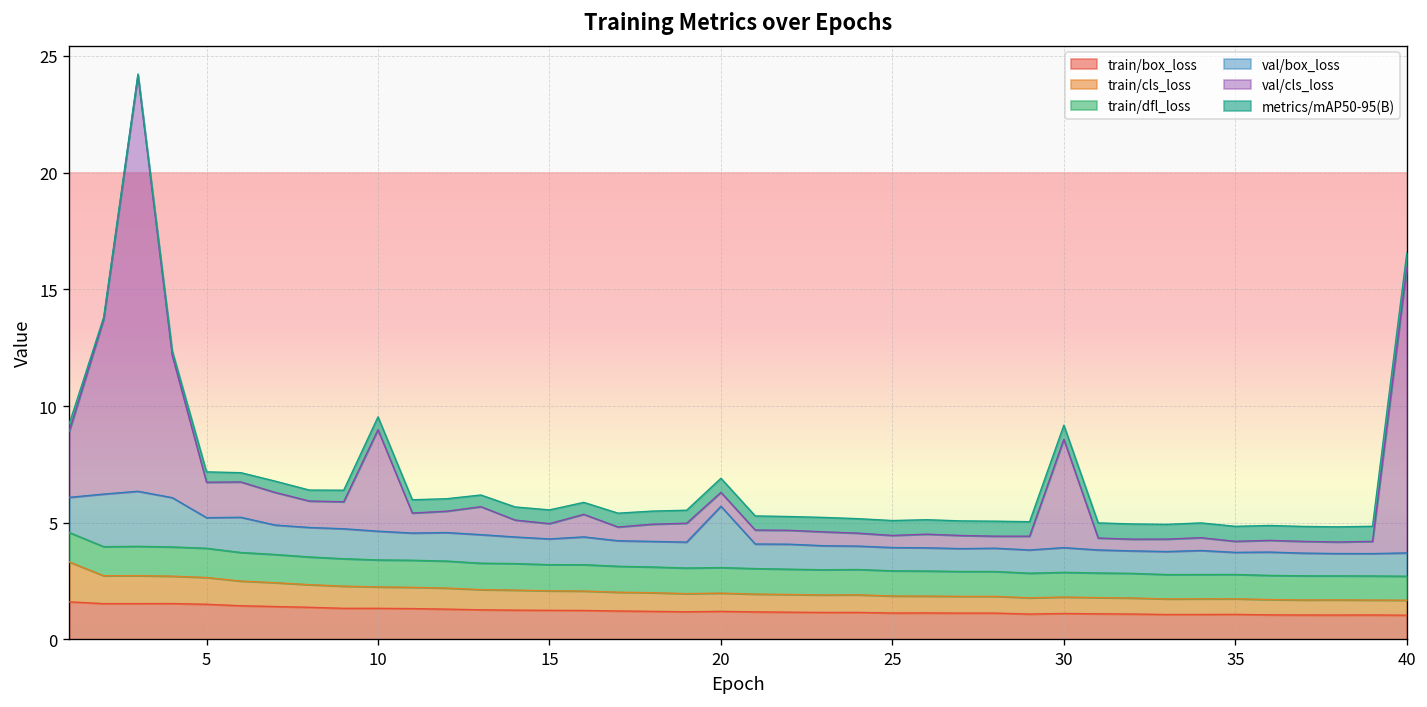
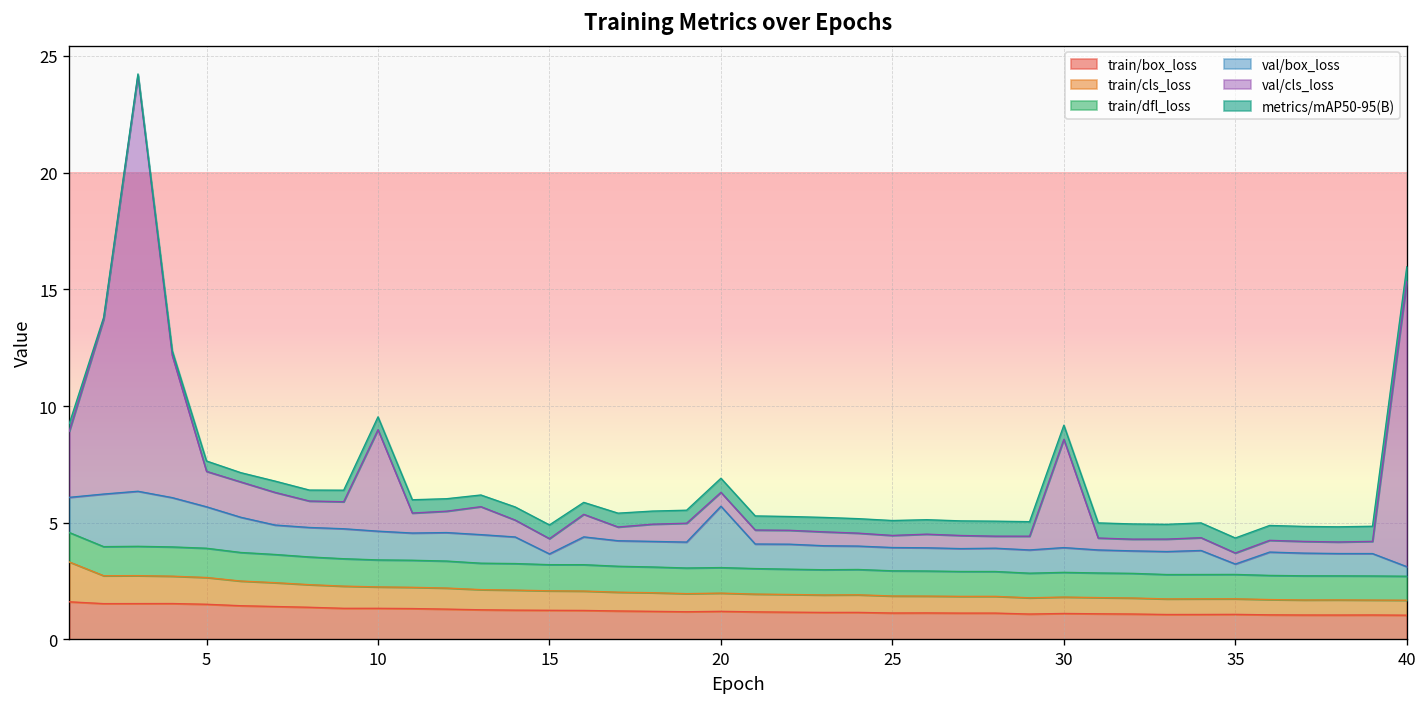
  {
    "val/box_loss": {
-     "5": 1.3,
+     "5": 1.8,
      "10": 1.2,
-     "15": 1.1,
+     "15": 0.5,
      "20": 2.6,
      "25": 1.0,
      "30": 1.1,
-     "35": 0.9,
-     "40": 1.0
+     "35": 0.4,
+     "40": 0.4
    },
    "val/cls_loss": {
      "5": 1.5,
      "10": 4.3,
      "15": 0.7,
      "20": 0.6,
      "25": 0.5,
      "30": 4.6,
      "35": 0.5,
      "40": 12.2
    }
  }
